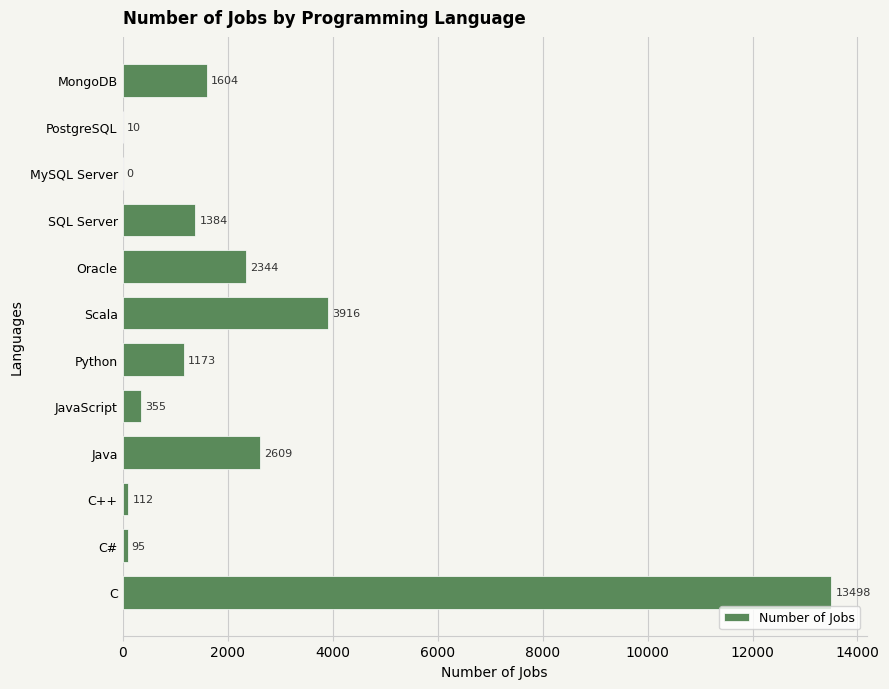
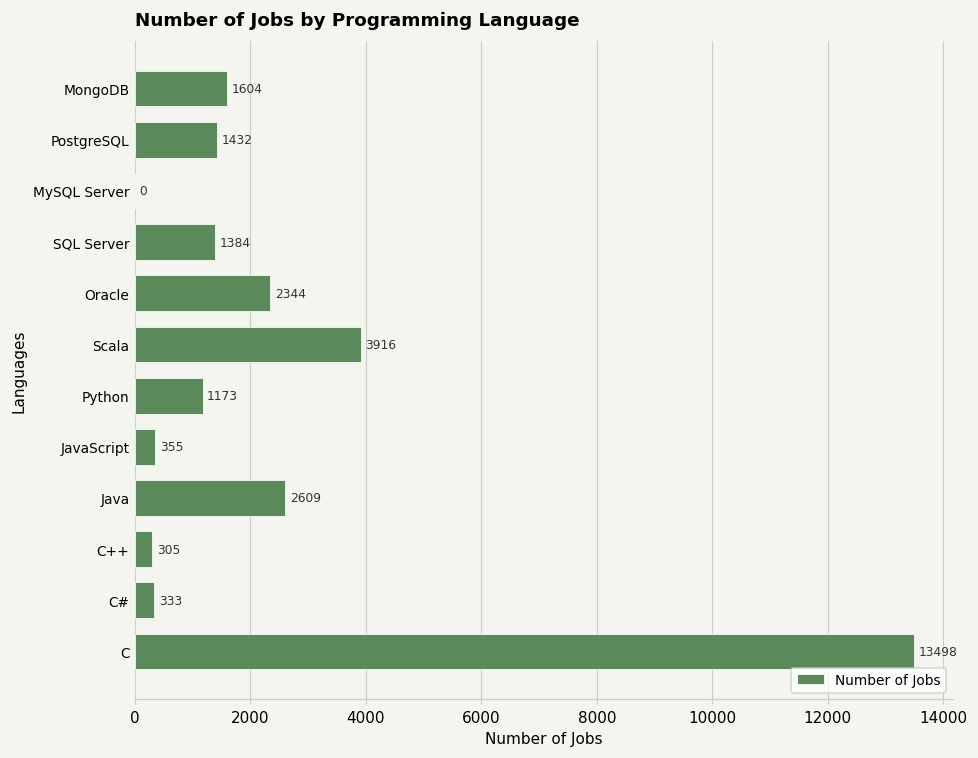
  {
    "MongoDB": 1604,
-   "PostgreSQL": 10,
+   "PostgreSQL": 1432,
    "MySQL Server": 0,
    "SQL Server": 1384,
    "Oracle": 2344,
    "Scala": 3916,
    "Python": 1173,
    "JavaScript": 355,
    "Java": 2609,
-   "C++": 112,
-   "C#": 95,
+   "C++": 305,
+   "C#": 333,
    "C": 13498
  }
